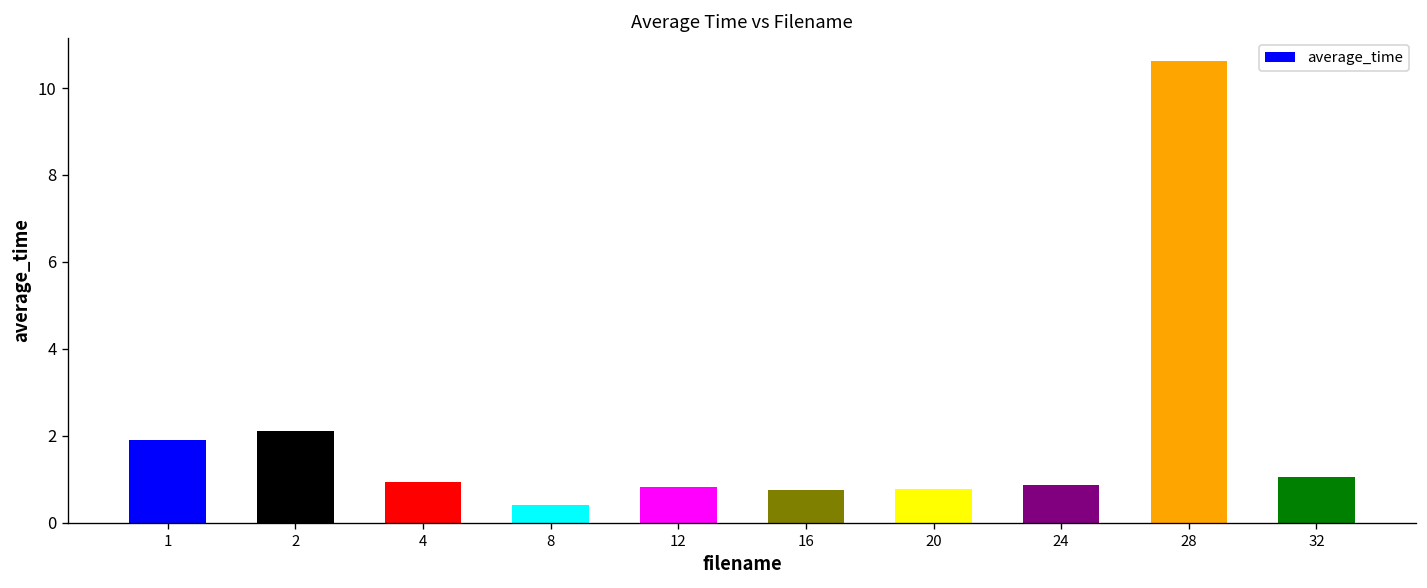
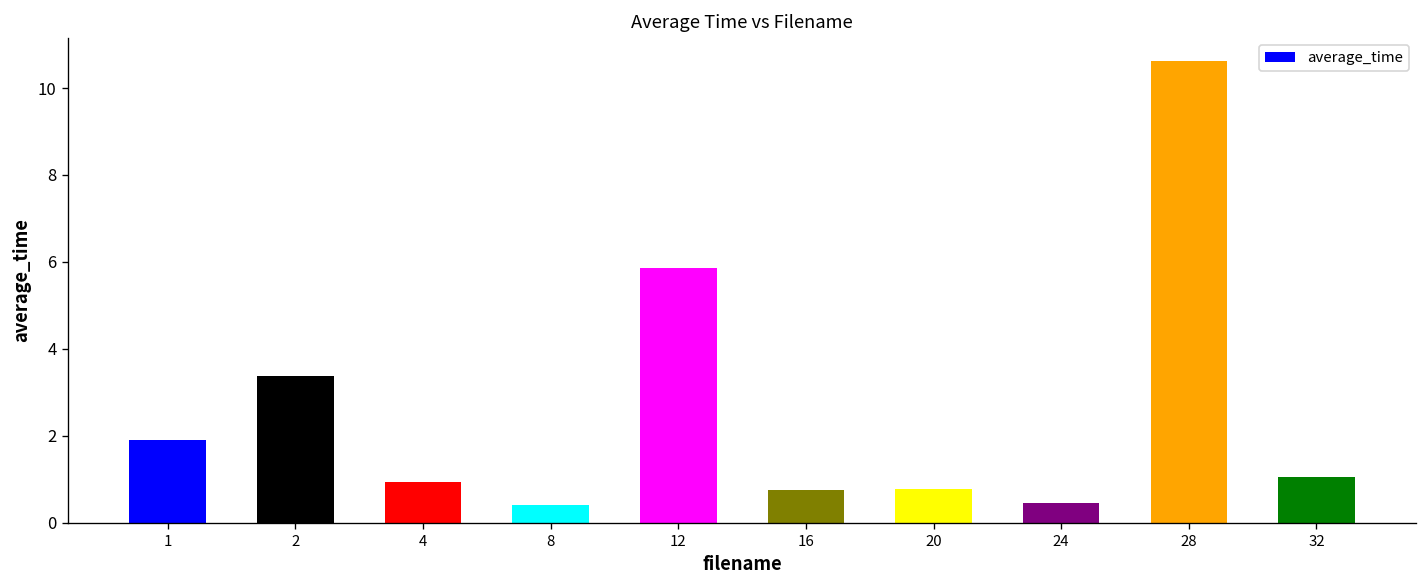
  {
    "1": 1.9,
-   "2": 2.1,
+   "2": 3.4,
    "4": 0.9,
    "8": 0.4,
-   "12": 0.8,
+   "12": 5.9,
    "16": 0.8,
    "20": 0.8,
-   "24": 0.9,
+   "24": 0.5,
    "28": 10.6,
    "32": 1.1
  }
